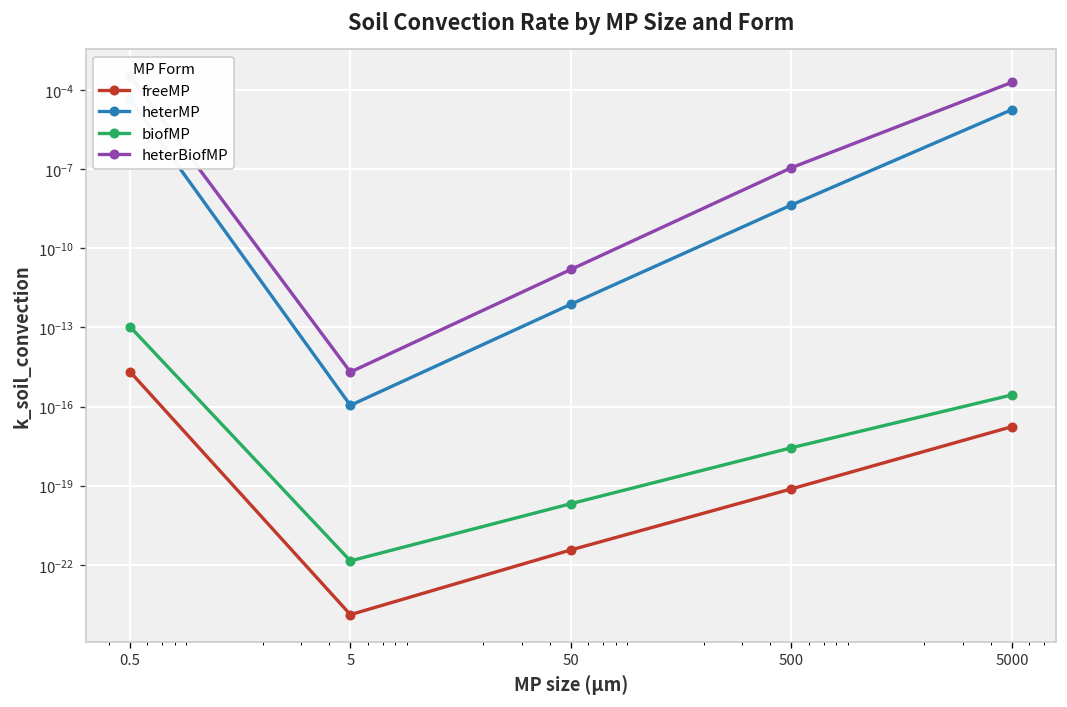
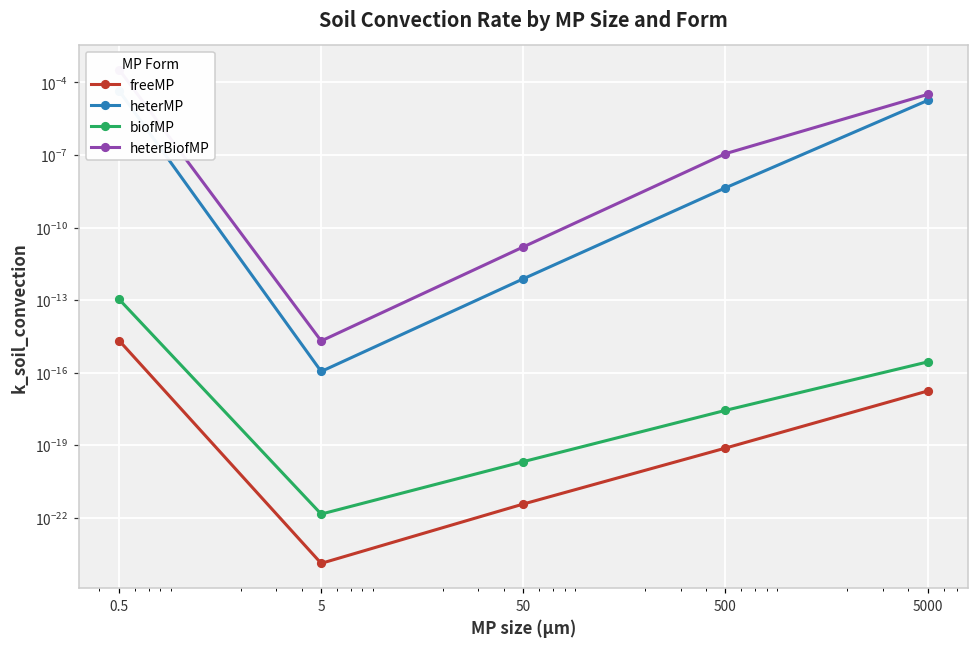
  {
    "freeMP": {
      "0.5": 0.000000000000,
      "5": 0.000000000000,
      "50": 0.000000000000,
      "500": 0.000000000000,
      "5000": 0.000000000000
    },
    "heterMP": {
      "5": 0.000000000000,
      "50": 0.000000000001,
      "500": 0.000000004,
      "5000": 0.00002
    },
    "biofMP": {
      "0.5": 0.000000000000,
      "5": 0.000000000000,
      "50": 0.000000000000,
      "500": 0.000000000000,
      "5000": 0.000000000000
    },
    "heterBiofMP": {
      "5": 0.000000000000,
      "50": 0.00000000002,
      "500": 0.0000001,
-     "5000": 0.0002
+     "5000": 0.00003
    }
  }
